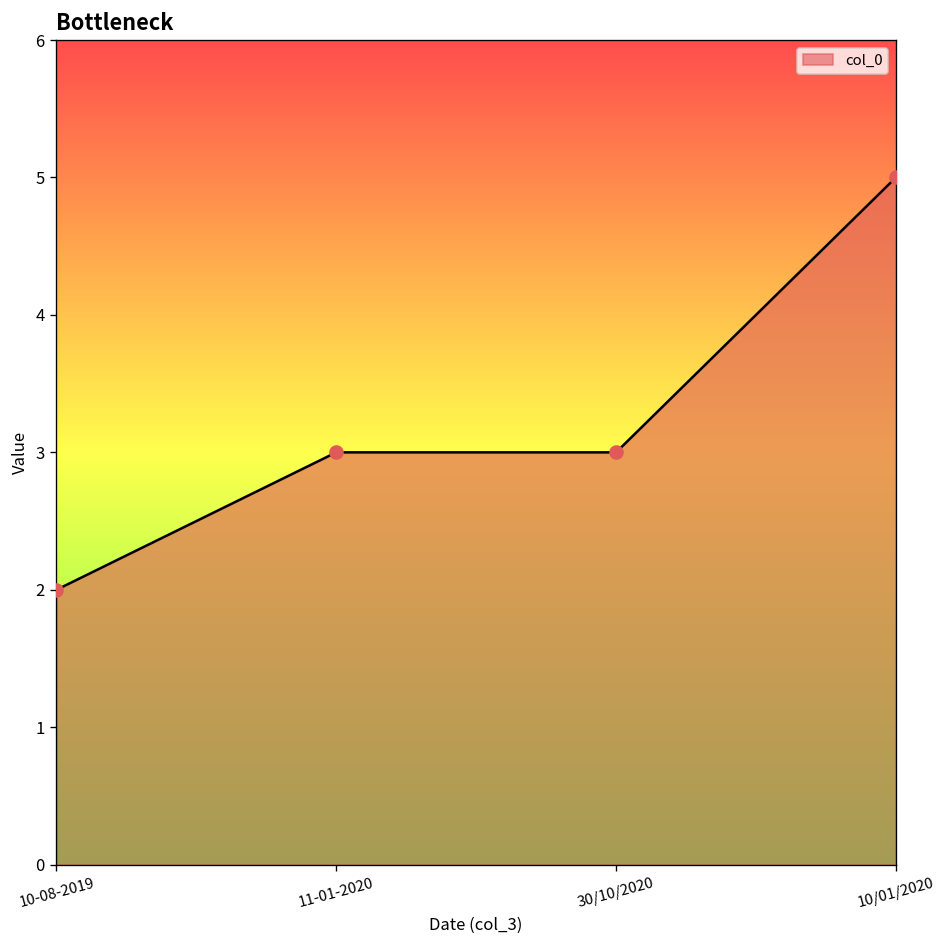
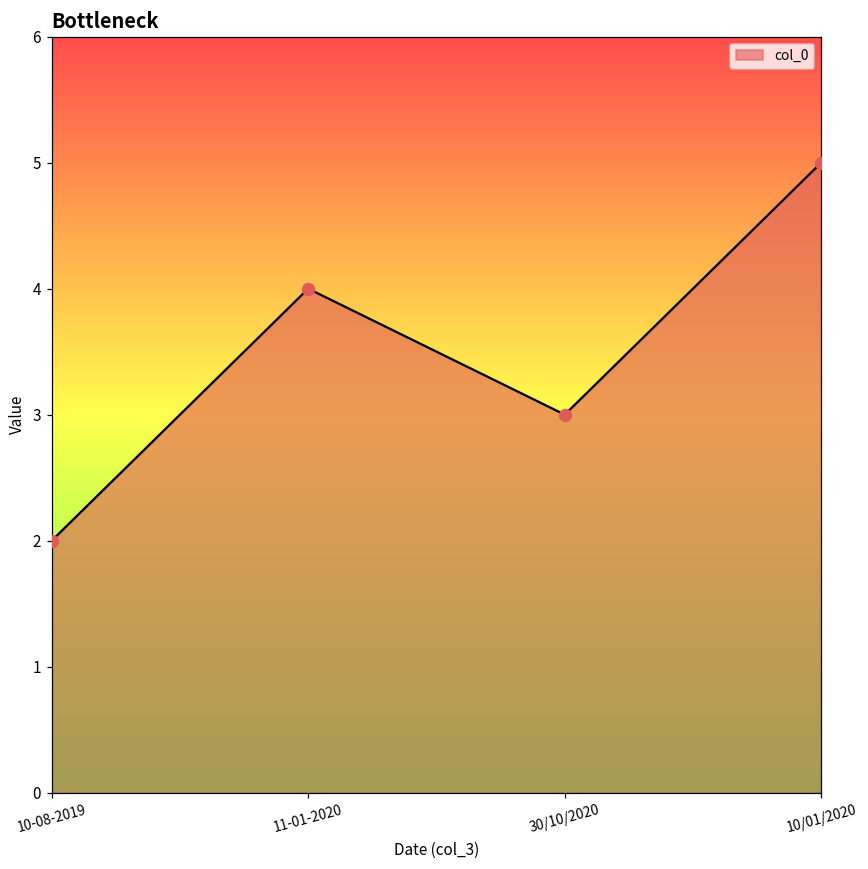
  {
    "10-08-2019": 2,
-   "11-01-2020": 3,
+   "11-01-2020": 4,
    "30/10/2020": 3,
    "10/01/2020": 5
  }
